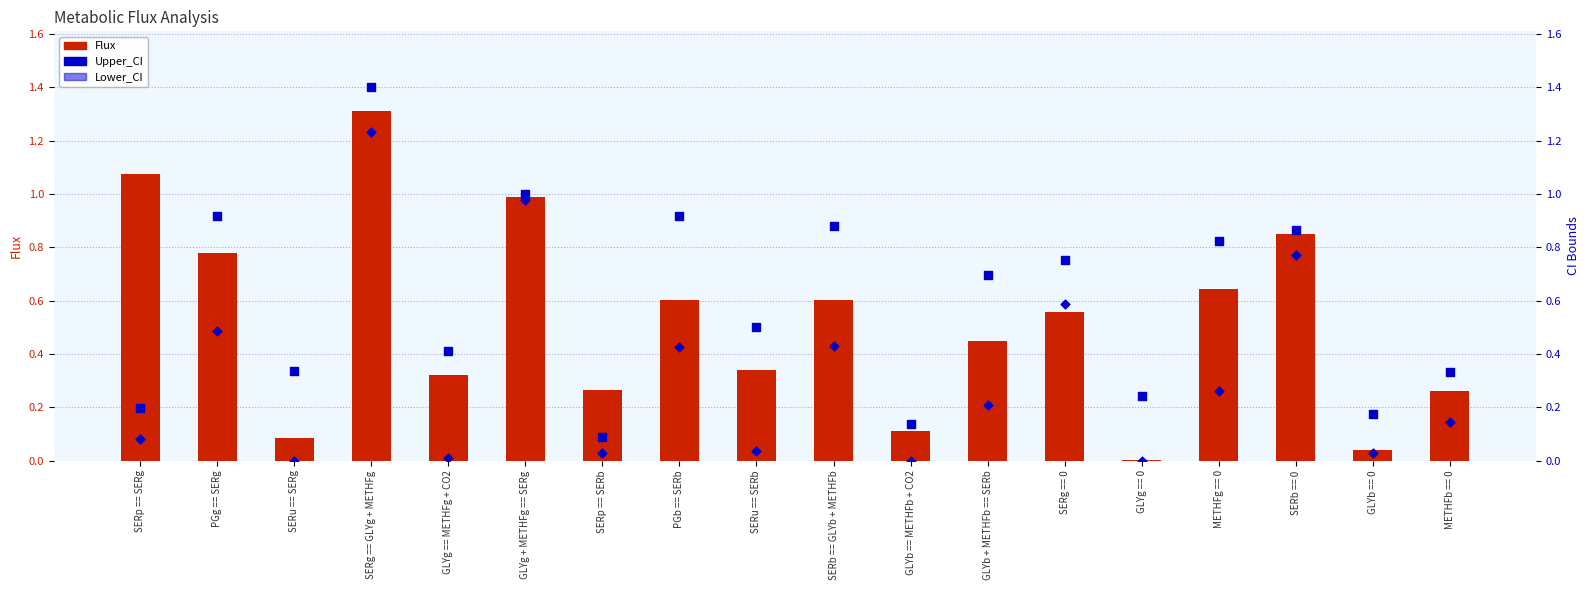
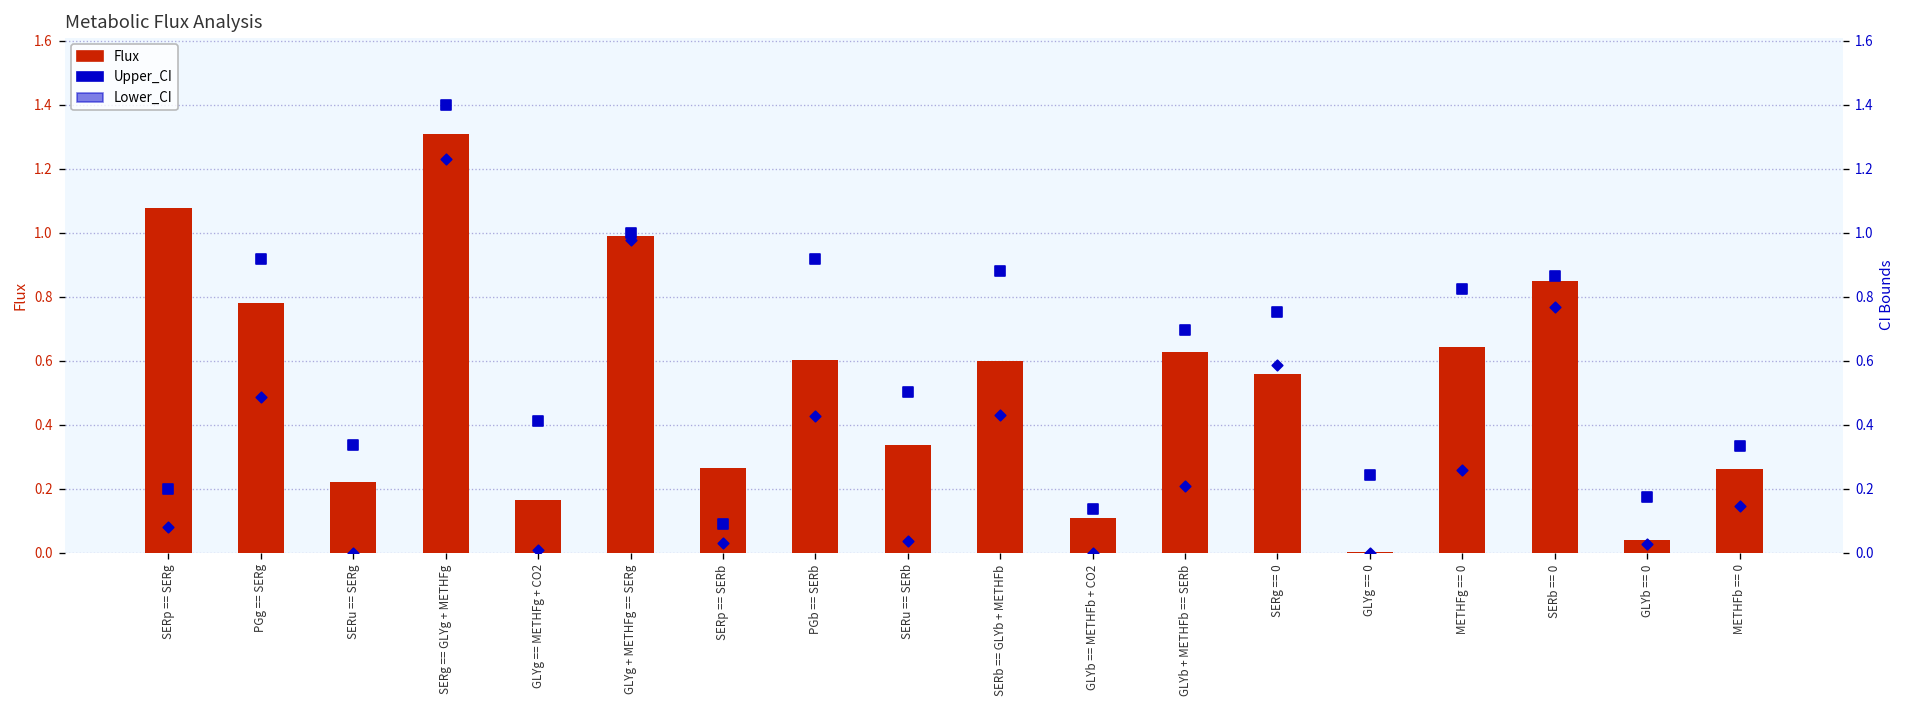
  {
    "Flux": {
      "SERp == SERg": 1.08,
      "PGg == SERg": 0.78,
-     "SERu == SERg": 0.09,
+     "SERu == SERg": 0.22,
      "SERg == GLYg + METHFg": 1.31,
-     "GLYg == METHFg + CO2": 0.32,
+     "GLYg == METHFg + CO2": 0.16,
      "GLYg + METHFg == SERg": 0.99,
      "SERp == SERb": 0.26,
      "PGb == SERb": 0.60,
      "SERu == SERb": 0.34,
      "SERb == GLYb + METHFb": 0.60,
      "GLYb == METHFb + CO2": 0.11,
-     "GLYb + METHFb == SERb": 0.45,
+     "GLYb + METHFb == SERb": 0.63,
      "SERg == 0": 0.56,
      "METHFg == 0": 0.64,
      "SERb == 0": 0.85,
      "GLYb == 0": 0.04,
      "METHFb == 0": 0.26
    }
  }
